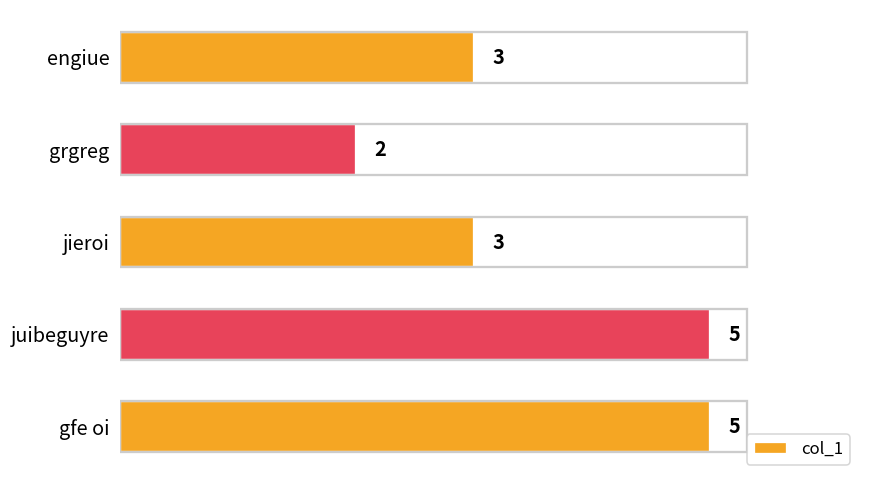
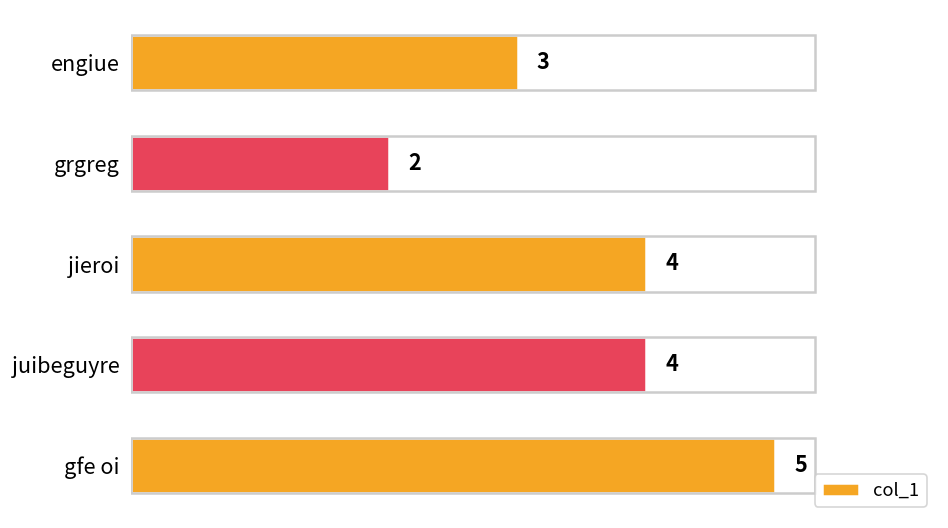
  {
    "engiue": 3,
    "grgreg": 2,
-   "jieroi": 3,
-   "juibeguyre": 5,
+   "jieroi": 4,
+   "juibeguyre": 4,
    "gfe oi": 5
  }
